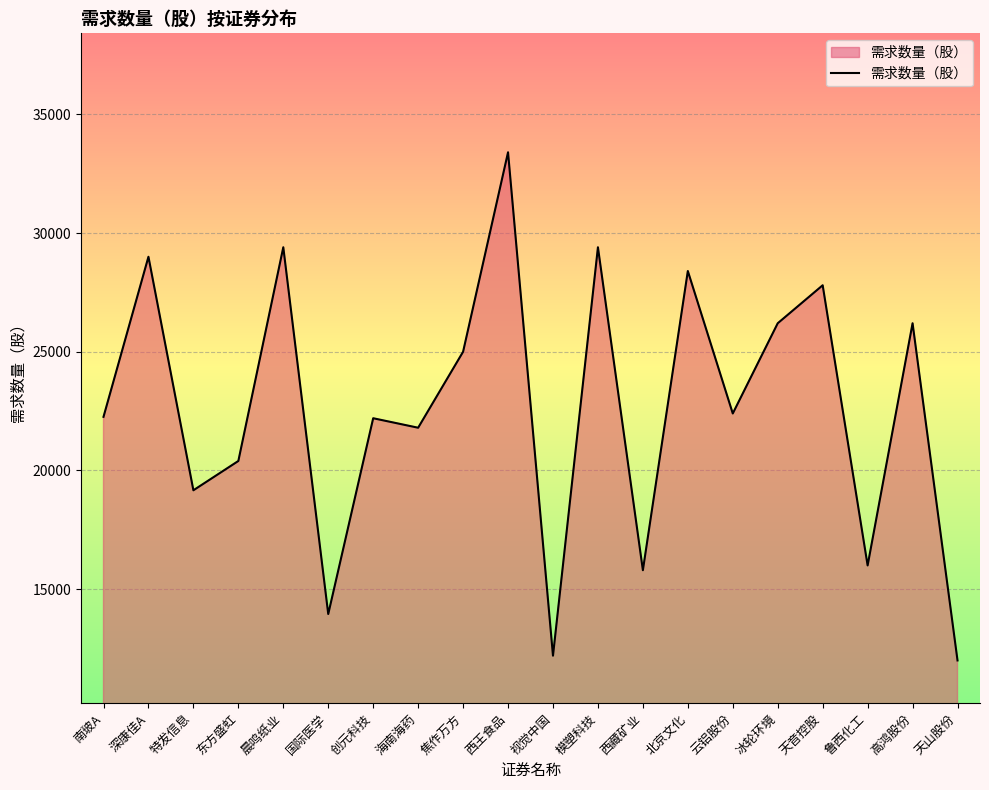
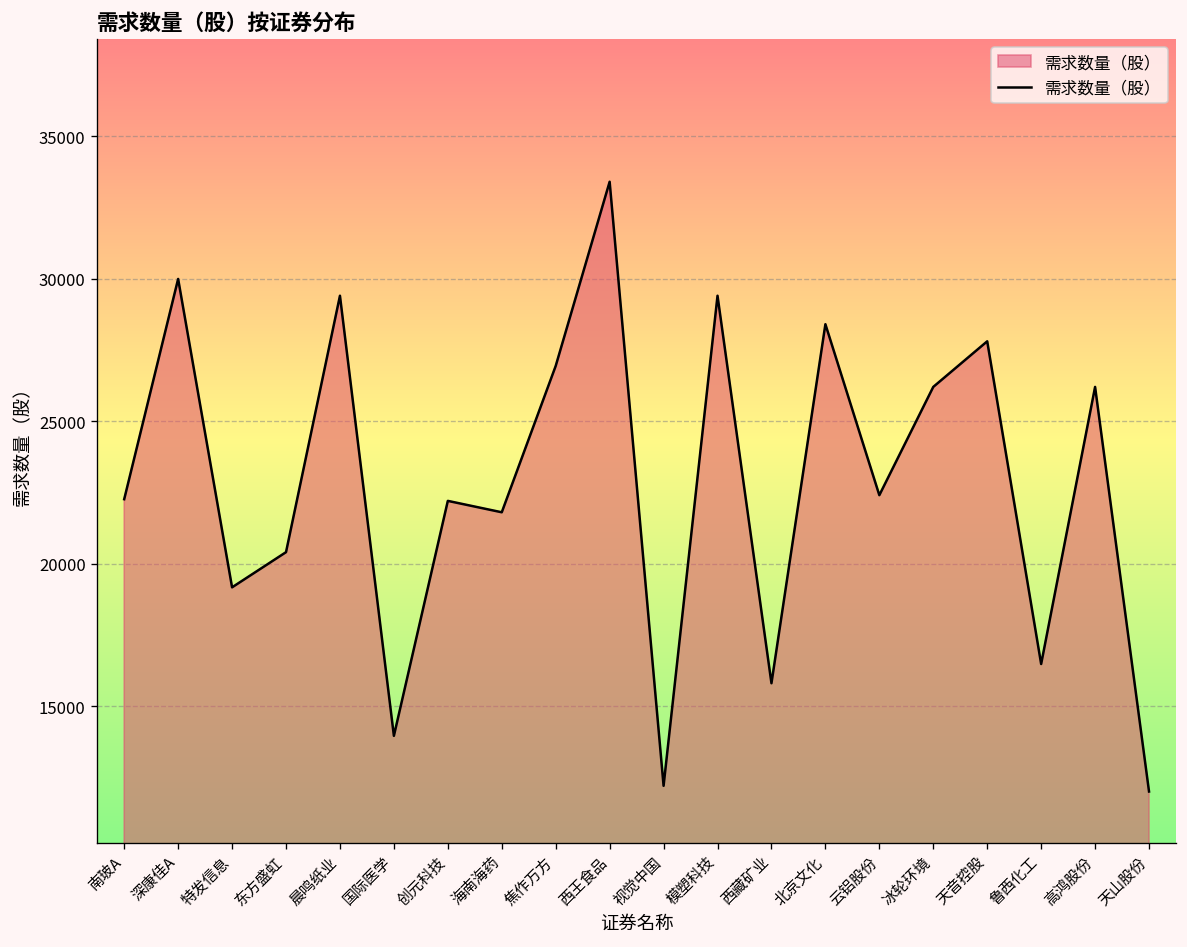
  {
    "南玻A": 22300,
-   "深康佳A": 29000,
+   "深康佳A": 30000,
    "特发信息": 19200,
    "东方盛虹": 20400,
    "晨鸣纸业": 29400,
    "国际医学": 14000,
    "创元科技": 22200,
    "海南海药": 21800,
-   "焦作万方": 25000,
+   "焦作万方": 26900,
    "西王食品": 33400,
    "视觉中国": 12200,
    "模塑科技": 29400,
    "西藏矿业": 15800,
    "北京文化": 28400,
    "云铝股份": 22400,
    "冰轮环境": 26200,
    "天音控股": 27800,
-   "鲁西化工": 16000,
+   "鲁西化工": 16500,
    "高鸿股份": 26200,
    "天山股份": 12000
  }
